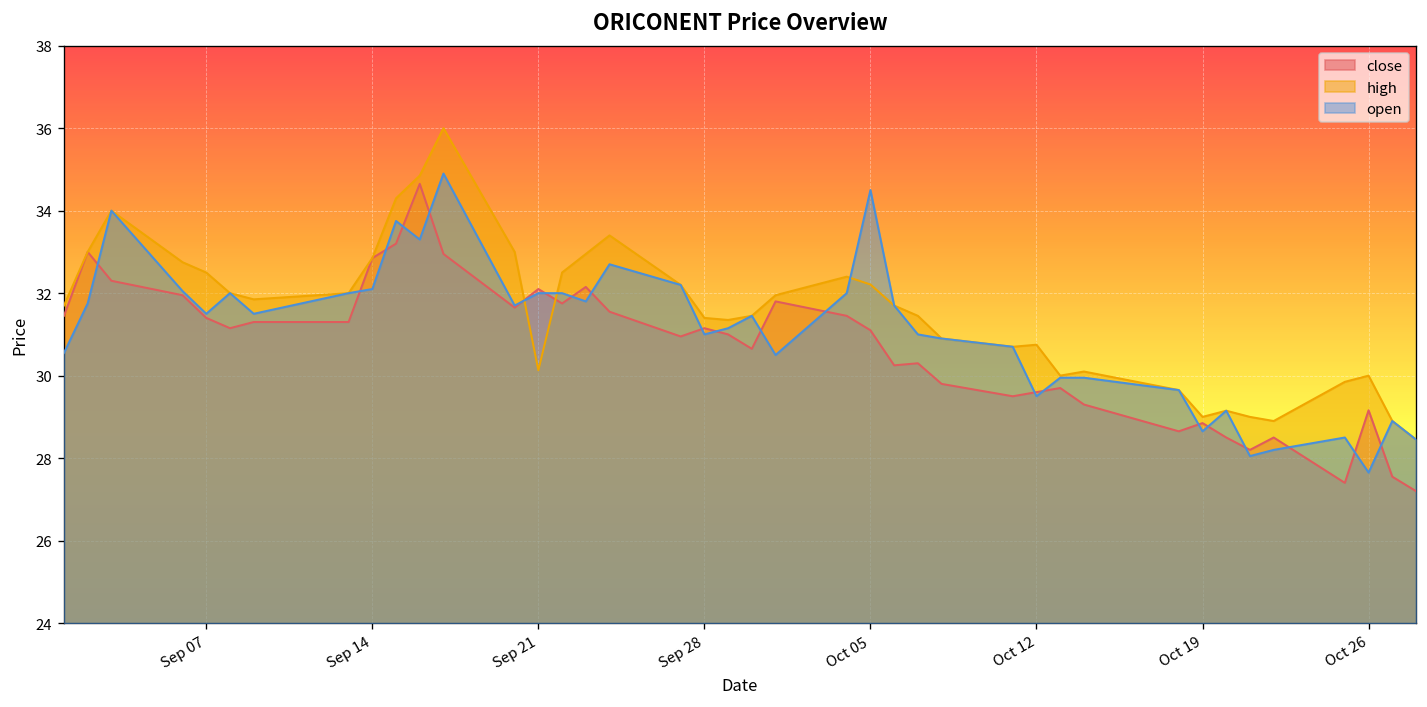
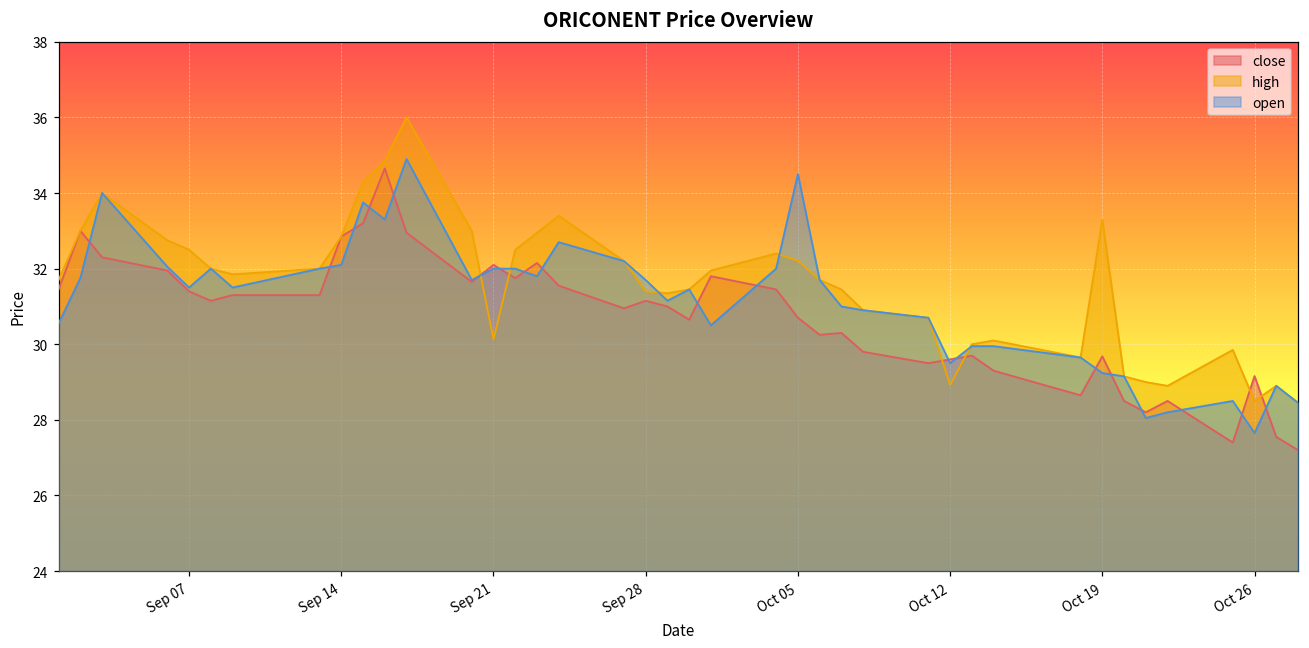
  {
    "close": {
      "Sep 07": 31.4,
      "Sep 21": 32.1,
      "Sep 28": 31.2,
-     "Oct 05": 31.1,
+     "Oct 05": 30.7,
      "Oct 12": 29.6,
-     "Oct 19": 28.9,
+     "Oct 19": 29.7,
      "Oct 26": 29.2
    },
    "high": {
      "Sep 07": 32.5,
      "Sep 21": 30.1,
      "Sep 28": 31.4,
      "Oct 05": 32.2,
-     "Oct 12": 30.8,
-     "Oct 19": 29.0,
-     "Oct 26": 30.0
+     "Oct 12": 28.9,
+     "Oct 19": 33.3,
+     "Oct 26": 28.5
    },
    "open": {
      "Sep 07": 31.5,
      "Sep 14": 32.1,
      "Sep 21": 32.0,
-     "Sep 28": 31.0,
+     "Sep 28": 31.7,
      "Oct 05": 34.5,
      "Oct 12": 29.5,
-     "Oct 19": 28.7,
+     "Oct 19": 29.2,
      "Oct 26": 27.7
    }
  }
